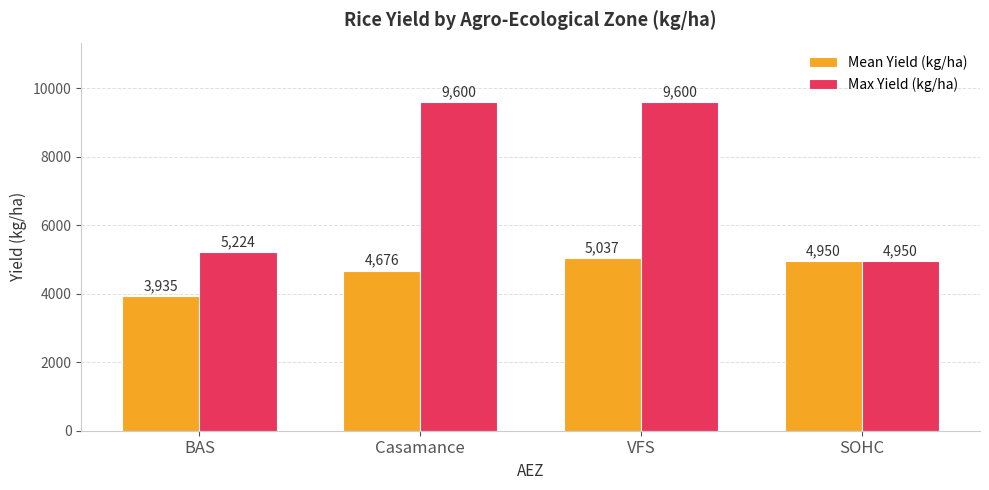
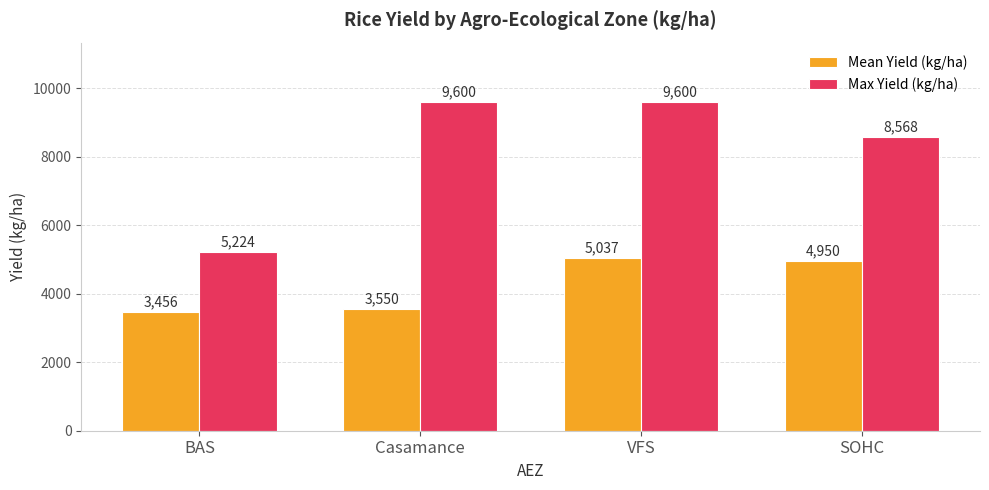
  {
    "Mean Yield (kg/ha)": {
-     "BAS": "3,935",
-     "Casamance": "4,676",
+     "BAS": "3,456",
+     "Casamance": "3,550",
      "VFS": "5,037",
      "SOHC": "4,950"
    },
    "Max Yield (kg/ha)": {
      "BAS": "5,224",
      "Casamance": "9,600",
      "VFS": "9,600",
-     "SOHC": "4,950"
+     "SOHC": "8,568"
    }
  }
